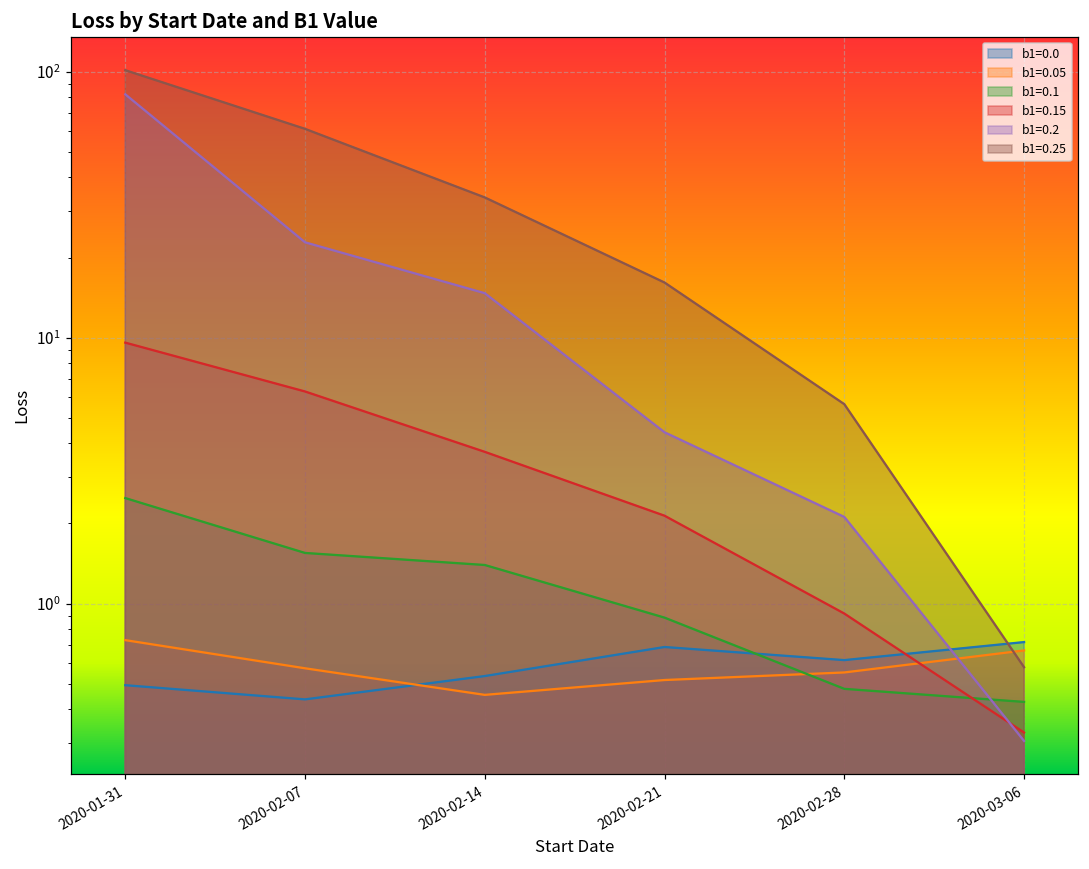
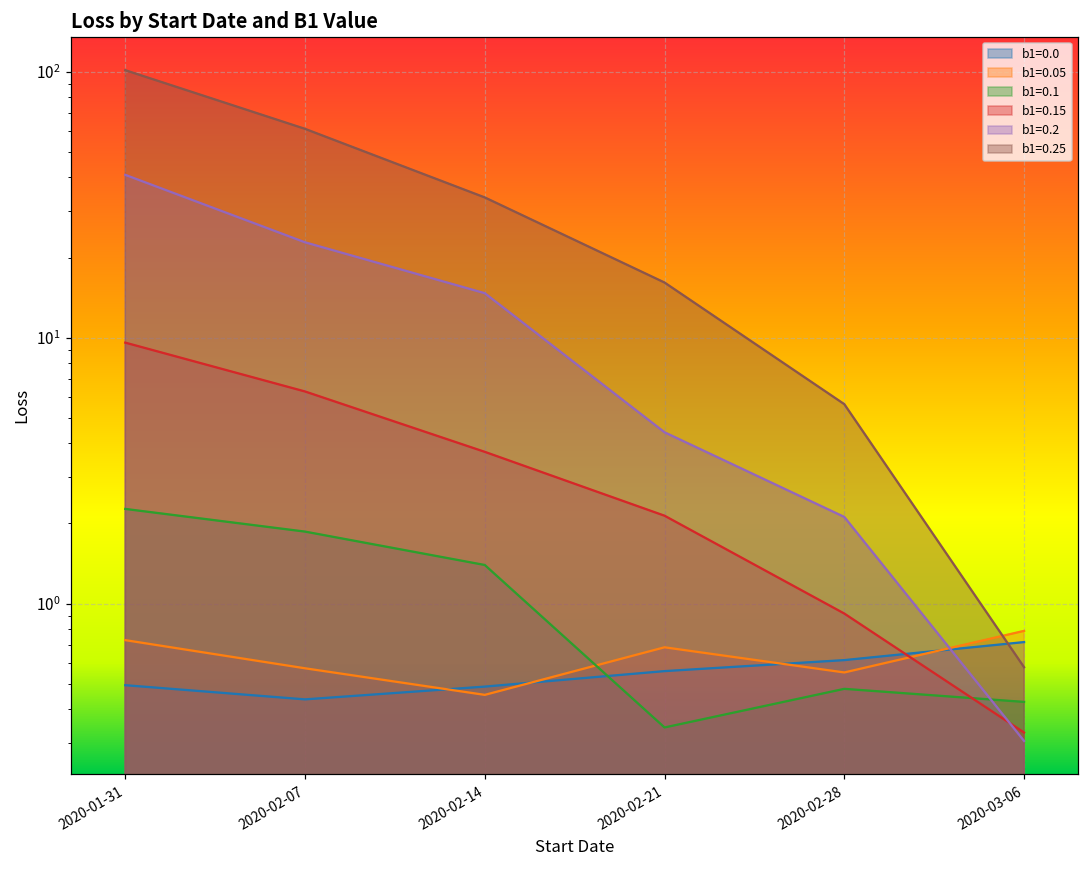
  {
    "b1=0.0": {
      "2020-01-31": 0.49,
      "2020-02-07": 0.44,
-     "2020-02-14": 0.53,
-     "2020-02-21": 0.69,
+     "2020-02-14": 0.49,
+     "2020-02-21": 0.56,
      "2020-02-28": 0.61,
      "2020-03-06": 0.72
    },
    "b1=0.05": {
      "2020-01-31": 0.73,
      "2020-02-07": 0.57,
      "2020-02-14": 0.45,
-     "2020-02-21": 0.52,
+     "2020-02-21": 0.68,
      "2020-02-28": 0.55,
-     "2020-03-06": 0.67
+     "2020-03-06": 0.79
    },
    "b1=0.1": {
-     "2020-01-31": 2.5,
-     "2020-02-07": 1.5,
+     "2020-01-31": 2.3,
+     "2020-02-07": 1.9,
      "2020-02-14": 1.4,
-     "2020-02-21": 0.89,
+     "2020-02-21": 0.34,
      "2020-02-28": 0.48,
      "2020-03-06": 0.43
    },
    "b1=0.2": {
-     "2020-01-31": 82,
+     "2020-01-31": 41,
      "2020-02-07": 23,
      "2020-02-14": 15,
      "2020-02-21": 4.4,
      "2020-02-28": 2.1,
      "2020-03-06": 0.30
    }
  }
